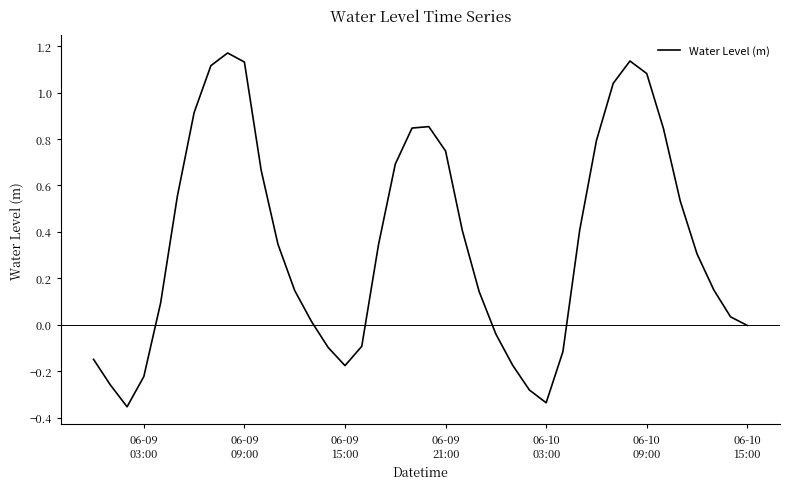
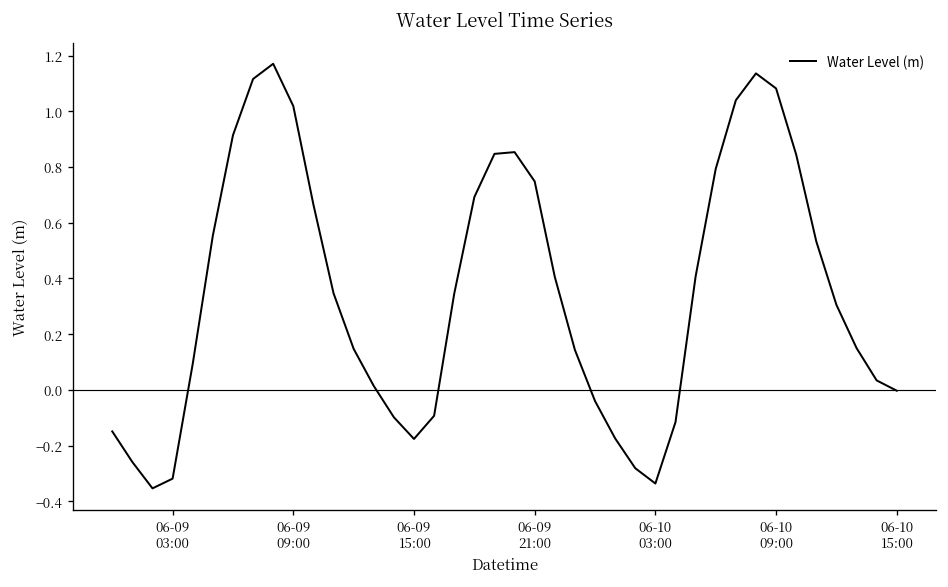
  {
-   "06-09 03:00": -0.22,
-   "06-09 09:00": 1.13,
+   "06-09 03:00": -0.32,
+   "06-09 09:00": 1.02,
    "06-09 15:00": -0.18,
    "06-09 21:00": 0.75,
    "06-10 03:00": -0.34,
    "06-10 09:00": 1.08,
    "06-10 15:00": 0.00
  }
